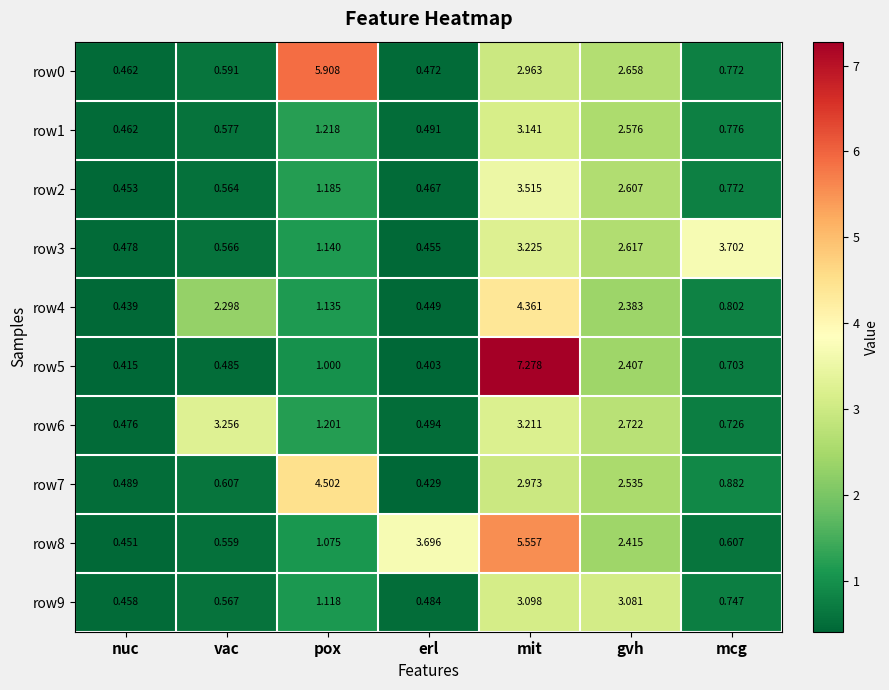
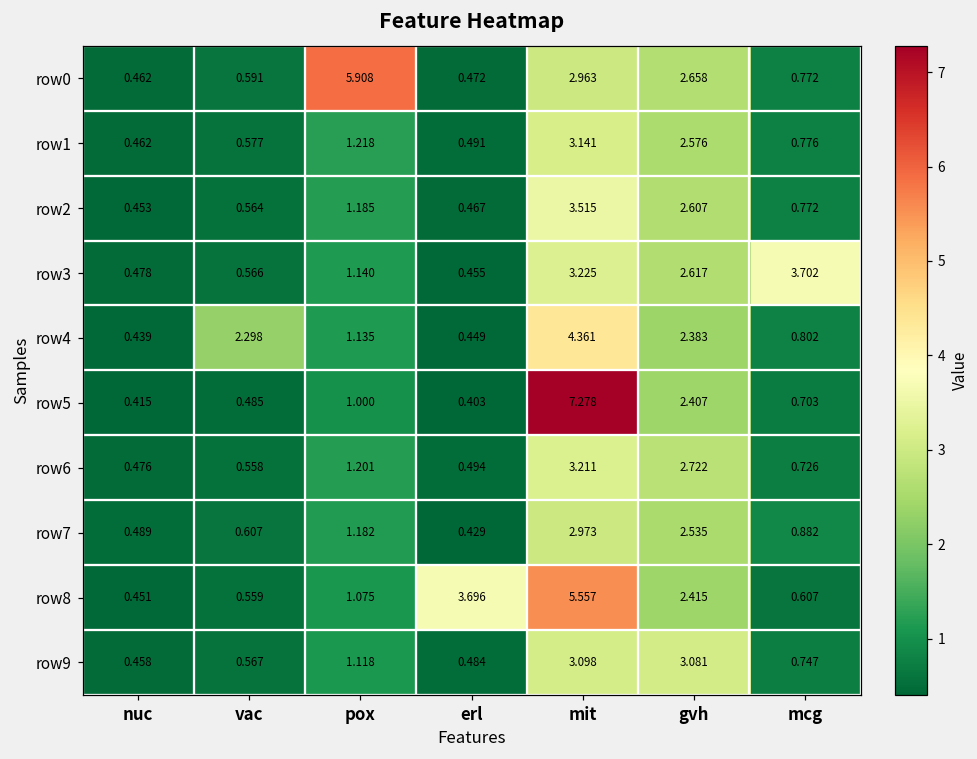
  {
    "row0": {
      "nuc": 0.462,
      "vac": 0.591,
      "pox": 5.908,
      "erl": 0.472,
      "mit": 2.963,
      "gvh": 2.658,
      "mcg": 0.772
    },
    "row1": {
      "nuc": 0.462,
      "vac": 0.577,
      "pox": 1.218,
      "erl": 0.491,
      "mit": 3.141,
      "gvh": 2.576,
      "mcg": 0.776
    },
    "row2": {
      "nuc": 0.453,
      "vac": 0.564,
      "pox": 1.185,
      "erl": 0.467,
      "mit": 3.515,
      "gvh": 2.607,
      "mcg": 0.772
    },
    "row3": {
      "nuc": 0.478,
      "vac": 0.566,
      "pox": 1.140,
      "erl": 0.455,
      "mit": 3.225,
      "gvh": 2.617,
      "mcg": 3.702
    },
    "row4": {
      "nuc": 0.439,
      "vac": 2.298,
      "pox": 1.135,
      "erl": 0.449,
      "mit": 4.361,
      "gvh": 2.383,
      "mcg": 0.802
    },
    "row5": {
      "nuc": 0.415,
      "vac": 0.485,
      "pox": 1.000,
      "erl": 0.403,
      "mit": 7.278,
      "gvh": 2.407,
      "mcg": 0.703
    },
    "row6": {
      "nuc": 0.476,
-     "vac": 3.256,
+     "vac": 0.558,
      "pox": 1.201,
      "erl": 0.494,
      "mit": 3.211,
      "gvh": 2.722,
      "mcg": 0.726
    },
    "row7": {
      "nuc": 0.489,
      "vac": 0.607,
-     "pox": 4.502,
+     "pox": 1.182,
      "erl": 0.429,
      "mit": 2.973,
      "gvh": 2.535,
      "mcg": 0.882
    },
    "row8": {
      "nuc": 0.451,
      "vac": 0.559,
      "pox": 1.075,
      "erl": 3.696,
      "mit": 5.557,
      "gvh": 2.415,
      "mcg": 0.607
    },
    "row9": {
      "nuc": 0.458,
      "vac": 0.567,
      "pox": 1.118,
      "erl": 0.484,
      "mit": 3.098,
      "gvh": 3.081,
      "mcg": 0.747
    }
  }
